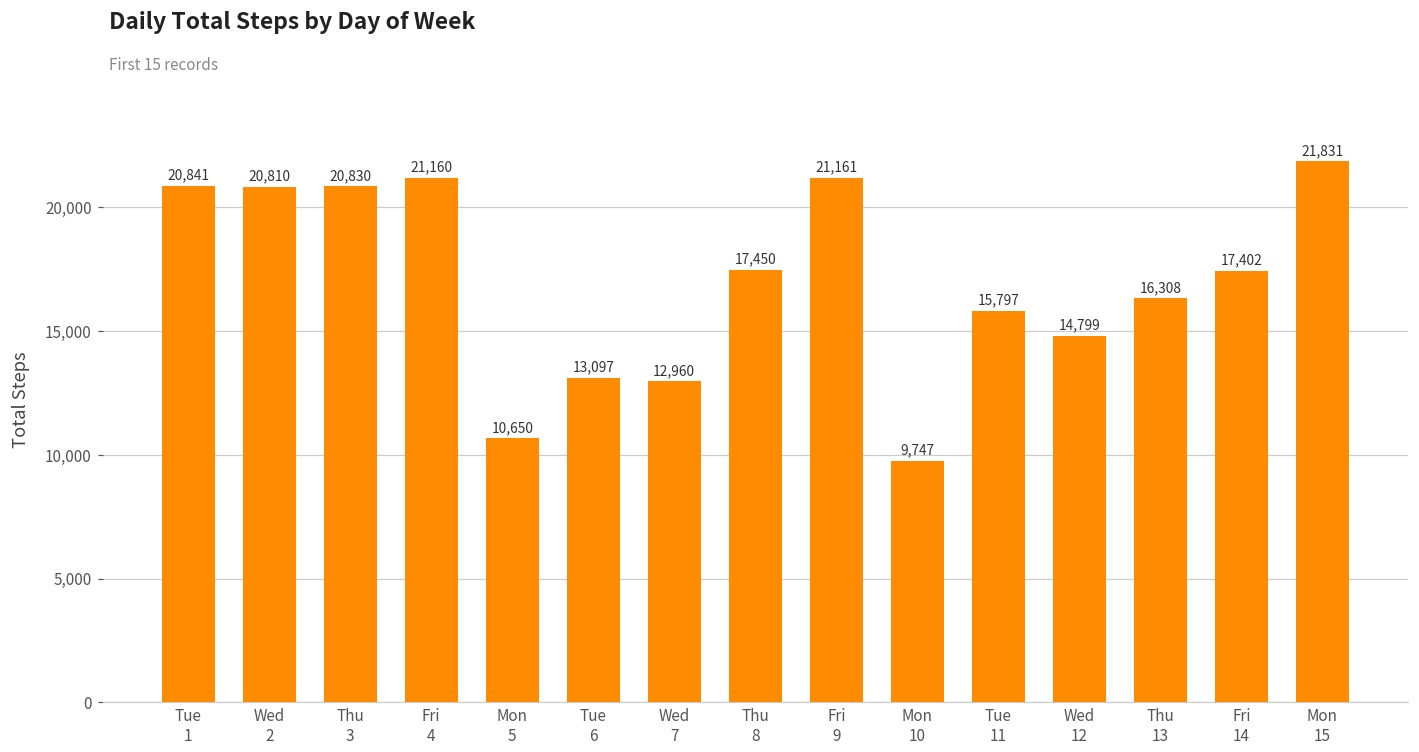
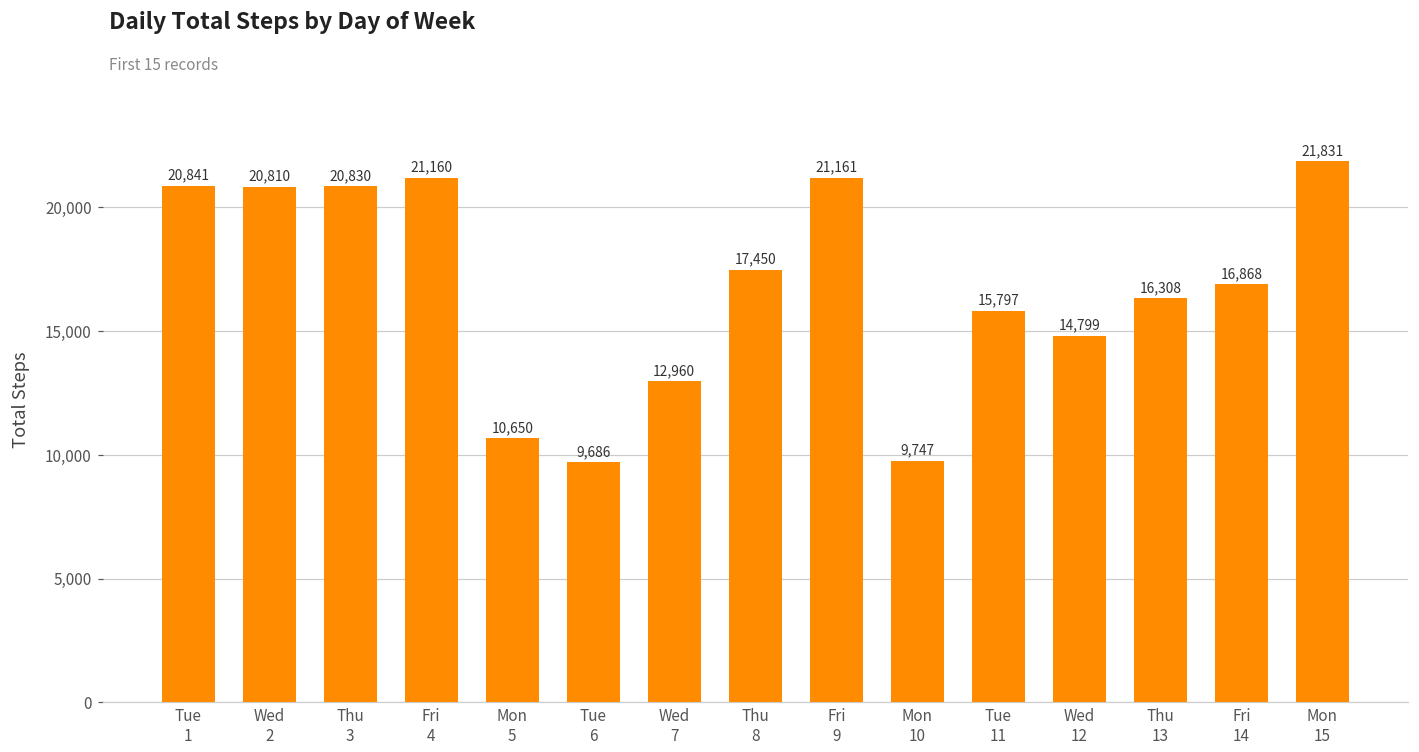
  {
    "Tue 1": "20,841",
    "Wed 2": "20,810",
    "Thu 3": "20,830",
    "Fri 4": "21,160",
    "Mon 5": "10,650",
-   "Tue 6": "13,097",
+   "Tue 6": "9,686",
    "Wed 7": "12,960",
    "Thu 8": "17,450",
    "Fri 9": "21,161",
    "Mon 10": "9,747",
    "Tue 11": "15,797",
    "Wed 12": "14,799",
    "Thu 13": "16,308",
-   "Fri 14": "17,402",
+   "Fri 14": "16,868",
    "Mon 15": "21,831"
  }
